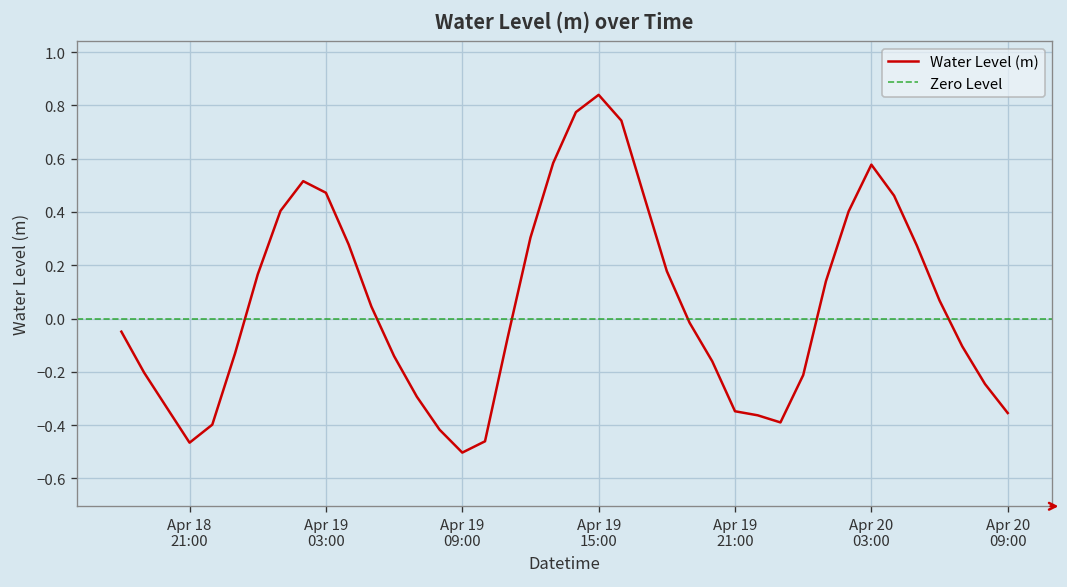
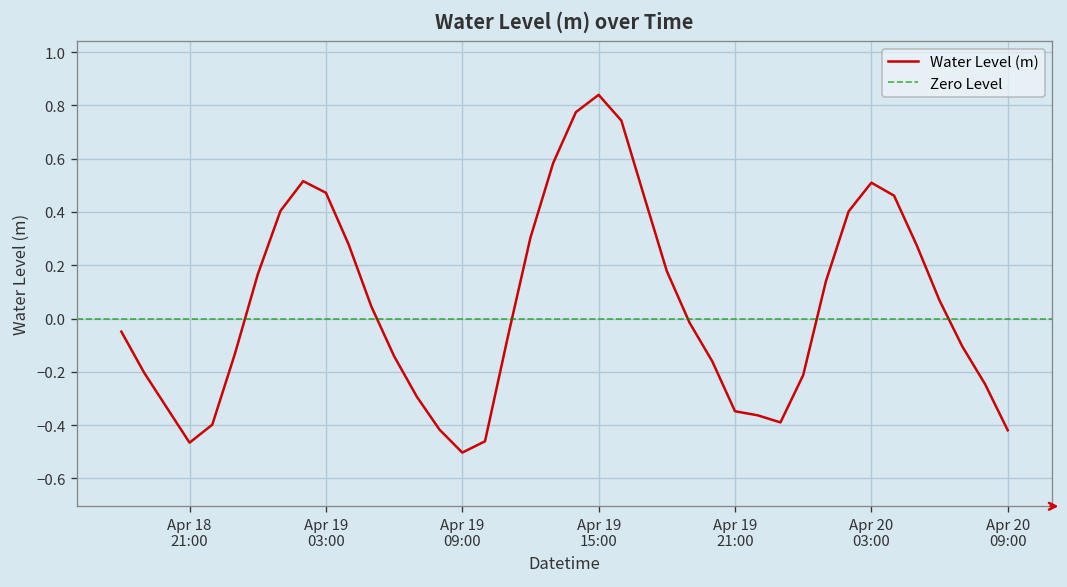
  {
    "Apr 18 21:00": -0.47,
    "Apr 19 03:00": 0.47,
    "Apr 19 09:00": -0.50,
    "Apr 19 15:00": 0.84,
    "Apr 19 21:00": -0.35,
-   "Apr 20 03:00": 0.58,
-   "Apr 20 09:00": -0.35
+   "Apr 20 03:00": 0.51,
+   "Apr 20 09:00": -0.42
  }
